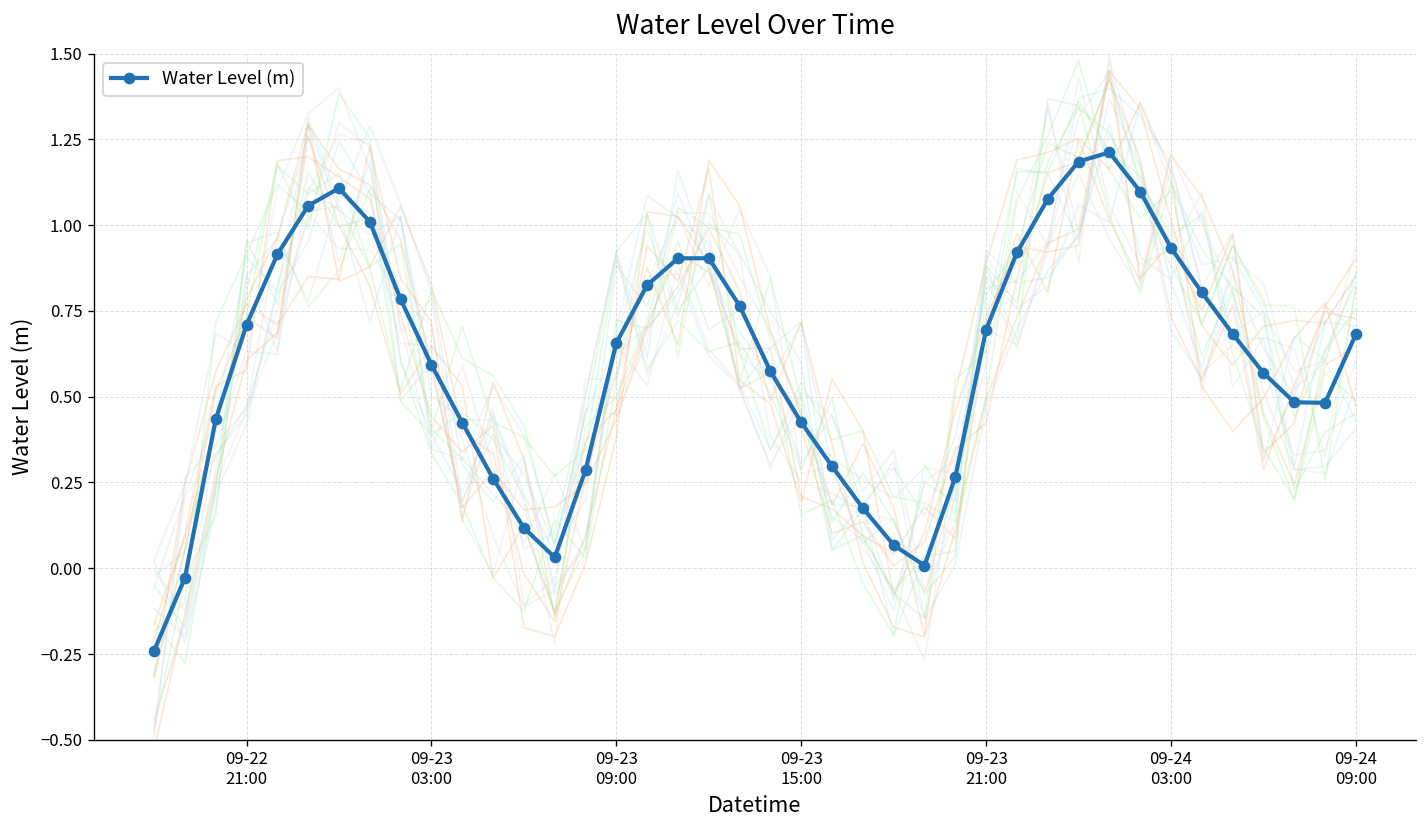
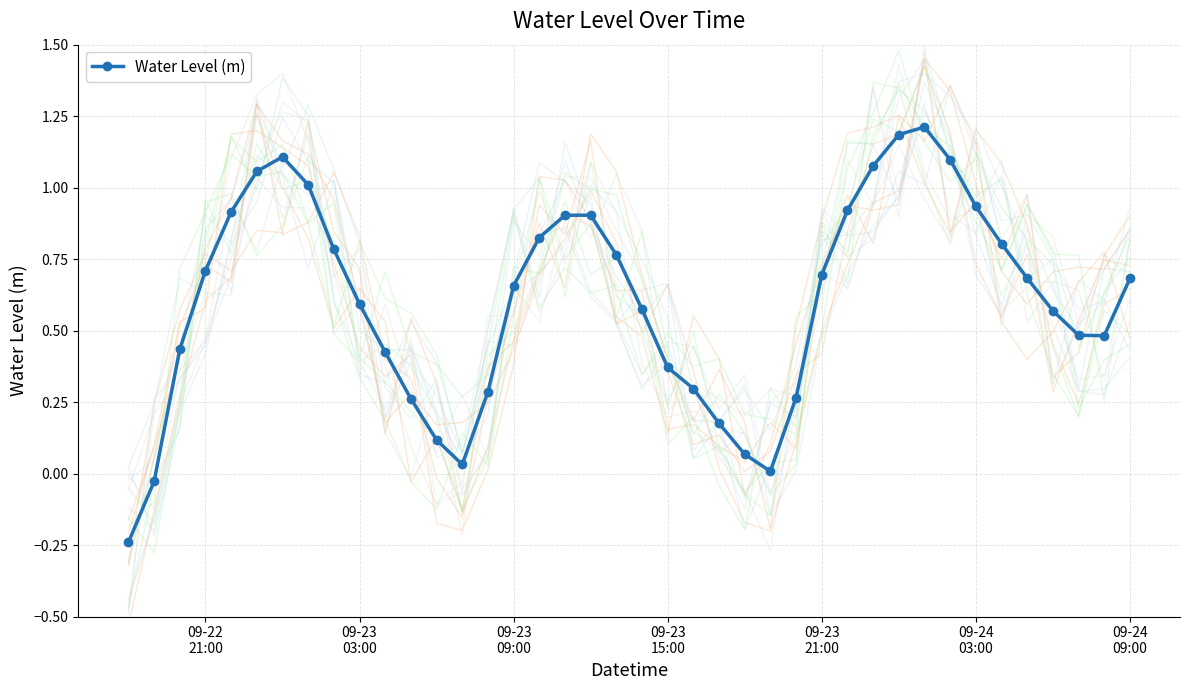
  {
    "Water Level (m)": {
      "09-22 21:00": 0.71,
-     "09-23 15:00": 0.43,
+     "09-23 15:00": 0.37,
      "09-24 09:00": 0.68
    }
  }
